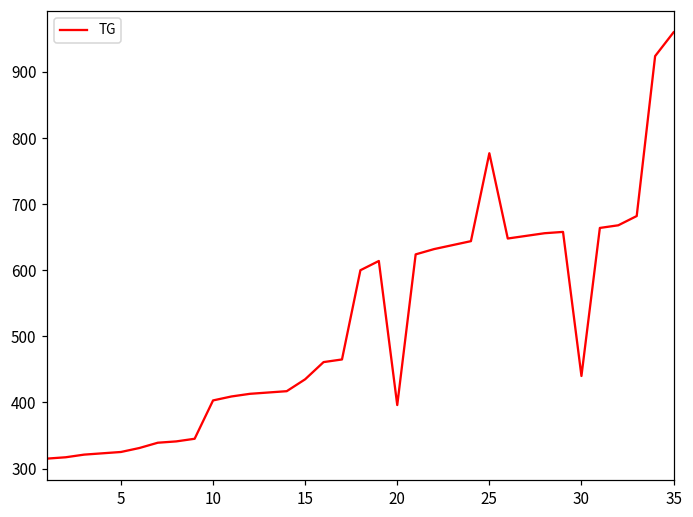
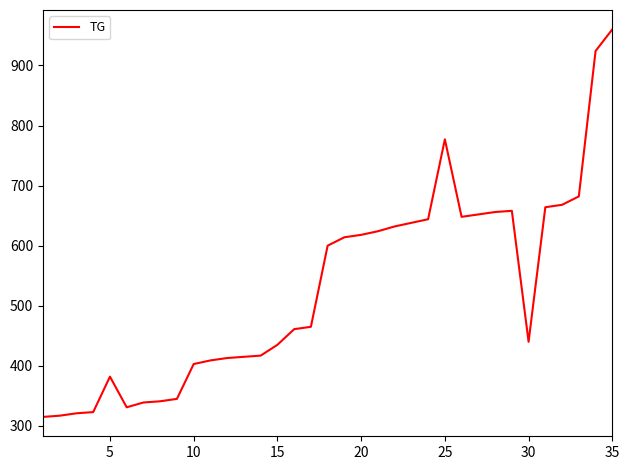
  {
-   "5": 330,
+   "5": 380,
    "10": 400,
    "15": 440,
-   "20": 400,
+   "20": 620,
    "25": 780,
    "30": 440,
    "35": 960
  }
